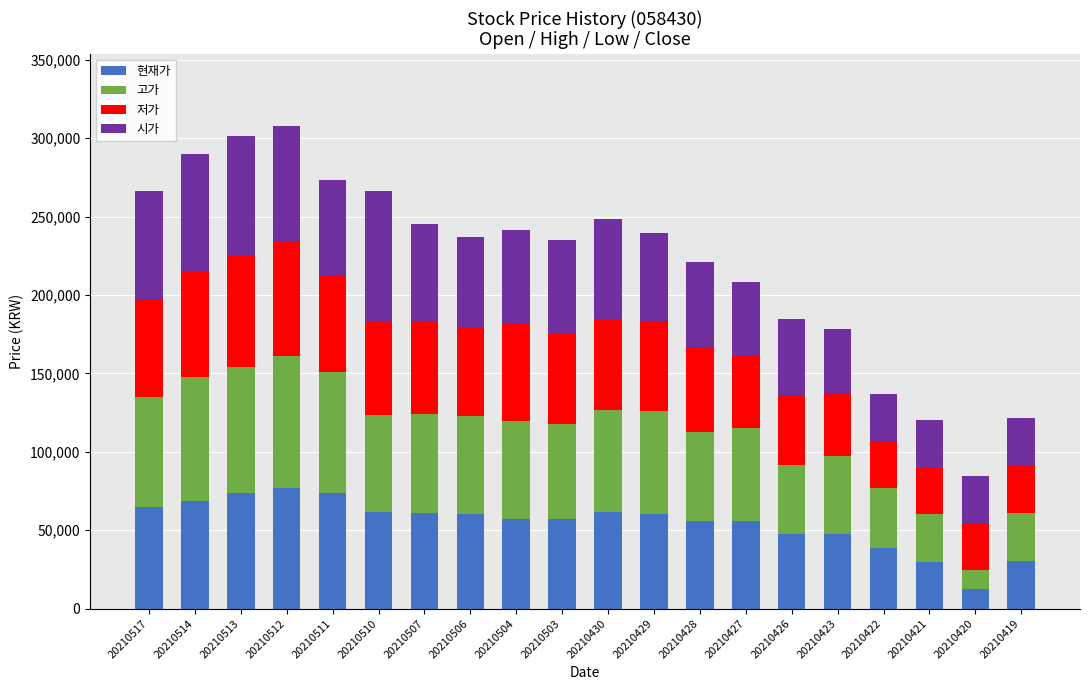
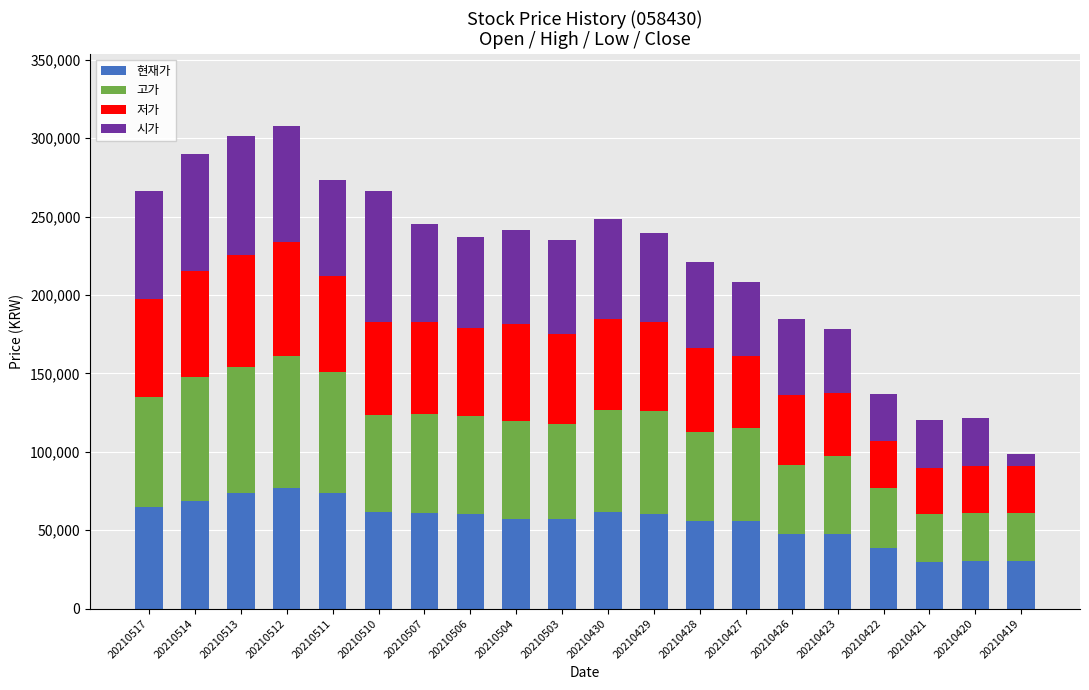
  {
    "현재가": {
      "20210517": "65,000",
      "20210514": "69,000",
      "20210513": "73,000",
      "20210512": "77,000",
      "20210511": "74,000",
      "20210510": "61,000",
      "20210507": "61,000",
      "20210506": "61,000",
      "20210504": "57,000",
      "20210503": "57,000",
      "20210430": "62,000",
      "20210429": "61,000",
      "20210428": "56,000",
      "20210427": "56,000",
      "20210426": "47,000",
      "20210423": "47,000",
      "20210422": "39,000",
      "20210421": "30,000",
-     "20210420": "12,000",
+     "20210420": "30,000",
      "20210419": "30,000"
    },
    "고가": {
      "20210517": "70,000",
      "20210514": "79,000",
      "20210513": "81,000",
      "20210512": "84,000",
      "20210511": "77,000",
      "20210510": "62,000",
      "20210507": "63,000",
      "20210506": "62,000",
      "20210504": "62,000",
      "20210503": "61,000",
      "20210430": "65,000",
      "20210429": "66,000",
      "20210428": "57,000",
      "20210427": "60,000",
      "20210426": "44,000",
      "20210423": "50,000",
      "20210422": "39,000",
      "20210421": "31,000",
-     "20210420": "12,000",
+     "20210420": "31,000",
      "20210419": "31,000"
    },
    "저가": {
      "20210517": "63,000",
      "20210514": "68,000",
      "20210513": "71,000",
      "20210512": "72,000",
      "20210511": "61,000",
      "20210510": "59,000",
      "20210507": "59,000",
      "20210506": "57,000",
      "20210504": "62,000",
      "20210503": "57,000",
      "20210430": "58,000",
      "20210429": "57,000",
      "20210428": "54,000",
      "20210427": "46,000",
      "20210426": "45,000",
      "20210423": "40,000",
      "20210422": "30,000",
      "20210421": "30,000",
      "20210420": "30,000",
      "20210419": "30,000"
    },
    "시가": {
      "20210517": "69,000",
      "20210514": "74,000",
      "20210513": "76,000",
      "20210512": "74,000",
      "20210511": "61,000",
      "20210510": "84,000",
      "20210507": "62,000",
      "20210506": "58,000",
      "20210504": "60,000",
      "20210503": "60,000",
      "20210430": "64,000",
      "20210429": "57,000",
      "20210428": "55,000",
      "20210427": "47,000",
      "20210426": "49,000",
      "20210423": "41,000",
      "20210422": "30,000",
      "20210421": "30,000",
      "20210420": "30,000",
-     "20210419": "31,000"
+     "20210419": "8,000"
    }
  }
